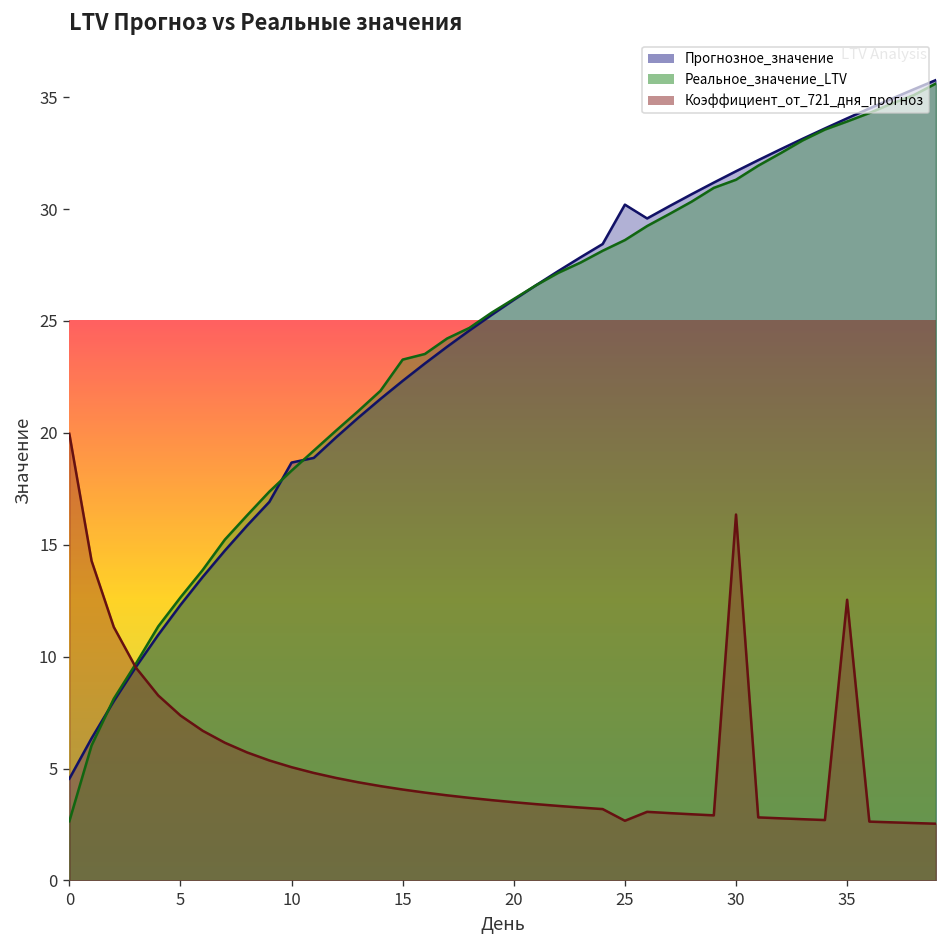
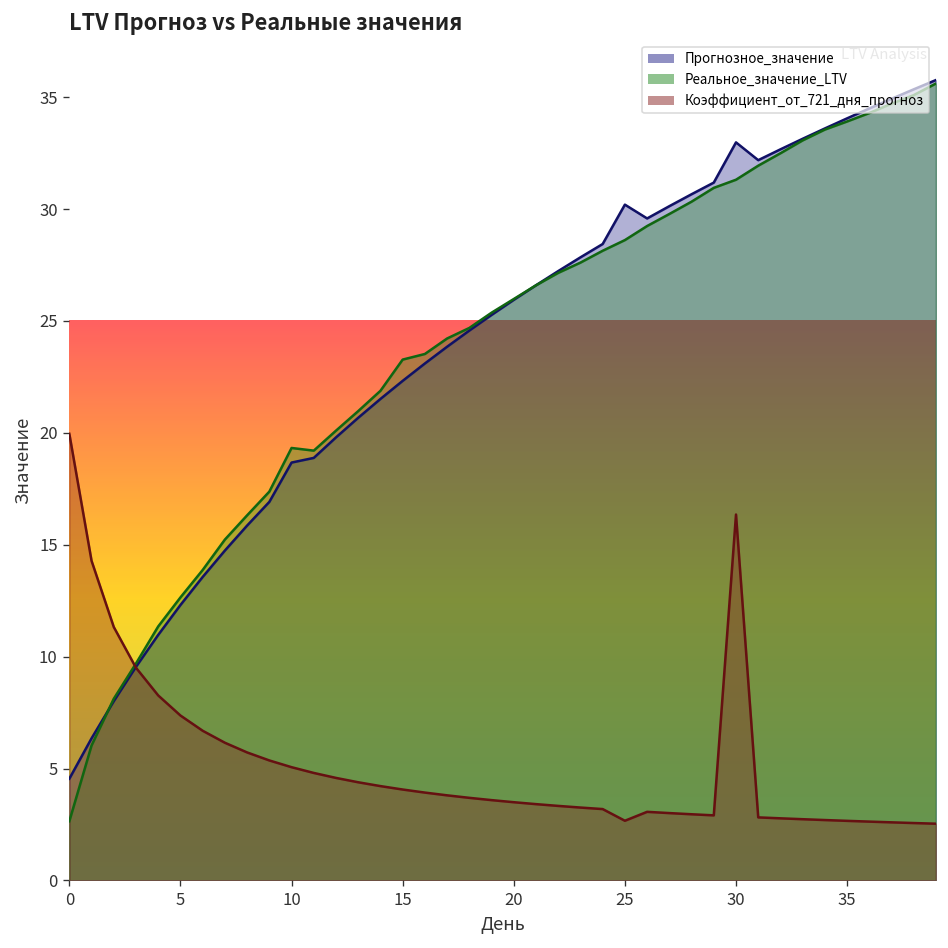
  {
    "Прогнозное_значение": {
      "0": 4.5,
      "5": 12.3,
      "10": 18.7,
      "15": 22.3,
      "25": 30.2,
-     "30": 31.7,
+     "30": 33.0,
      "35": 34.1
    },
    "Реальное_значение_LTV": {
      "0": 2.6,
      "5": 12.6,
-     "10": 18.3,
+     "10": 19.3,
      "15": 23.3,
      "25": 28.6,
      "30": 31.3,
      "35": 33.9
    },
    "Коэффициент_от_721_дня_прогноз": {
      "0": 20.0,
      "5": 7.4,
      "10": 5.1,
      "15": 4.1,
      "20": 3.5,
      "25": 2.7,
      "30": 16.4,
-     "35": 12.5
+     "35": 2.7
    }
  }
